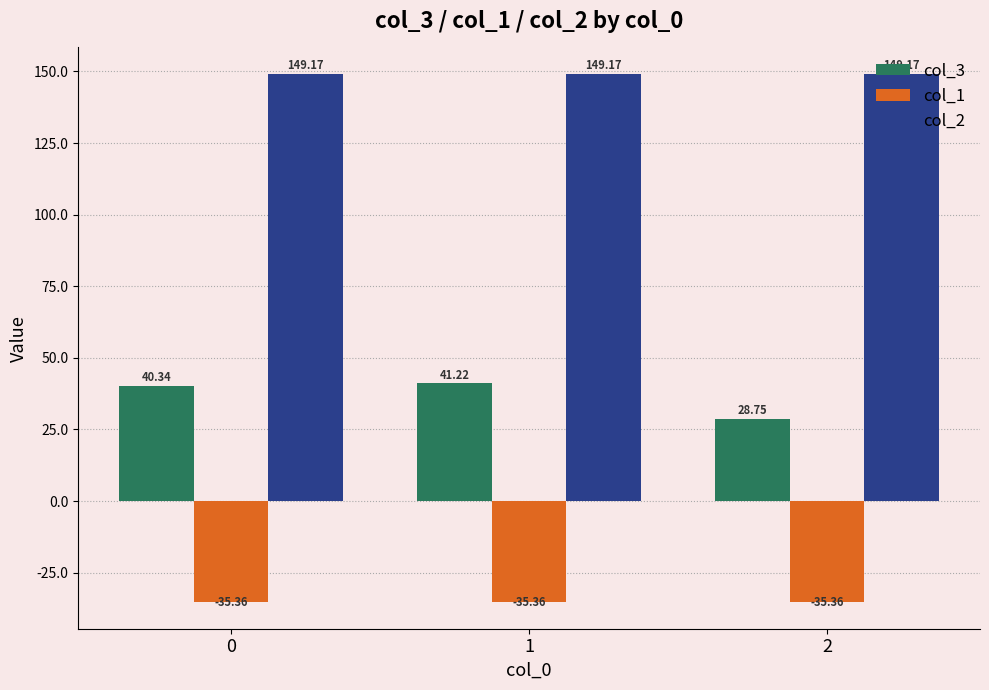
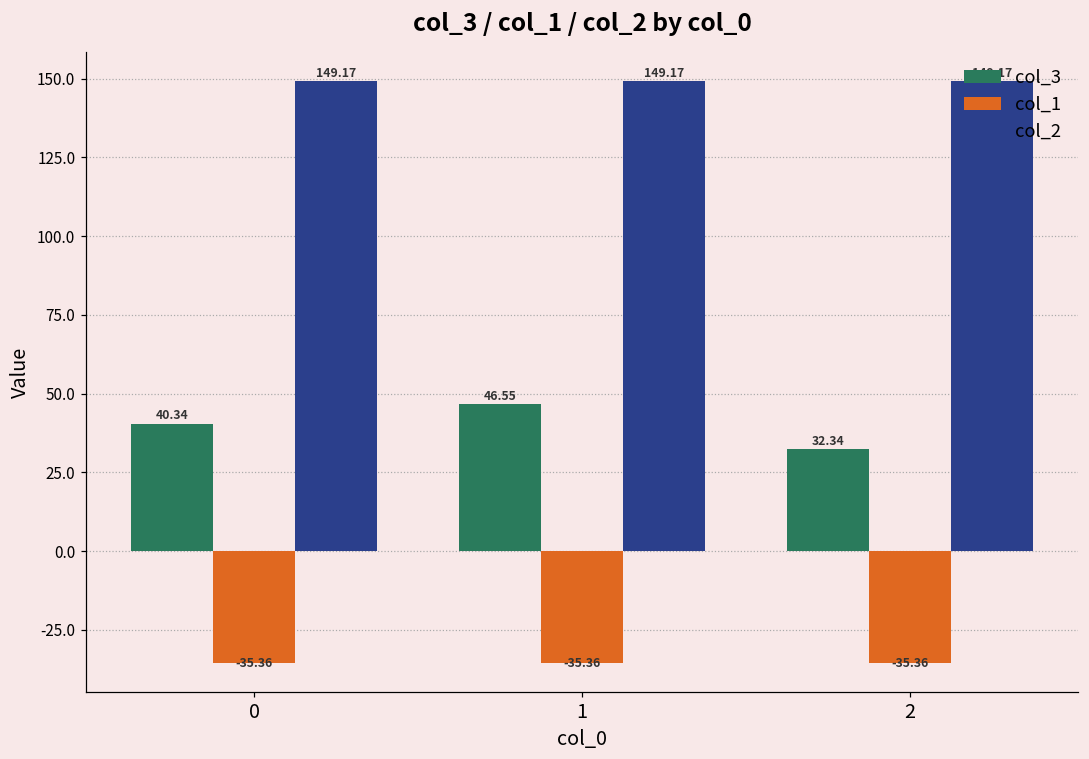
  {
    "col_3": {
      "0": 40.34,
-     "1": 41.22,
-     "2": 28.75
+     "1": 46.55,
+     "2": 32.34
    },
    "col_1": {
      "0": -35.36,
      "1": -35.36,
      "2": -35.36
    },
    "col_2": {
      "0": 149.17,
      "1": 149.17,
      "2": 149.17
    }
  }
